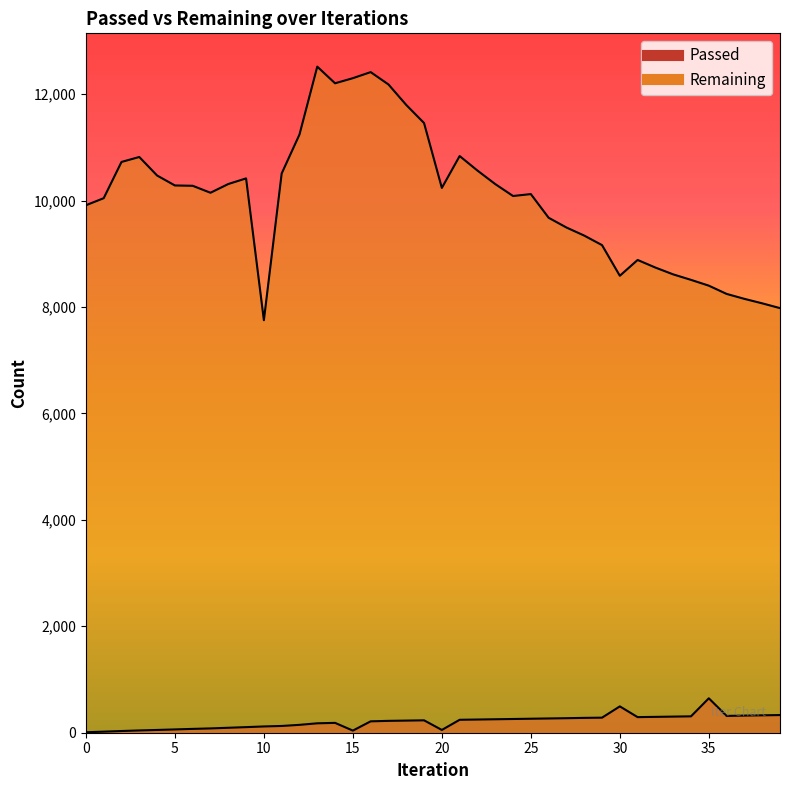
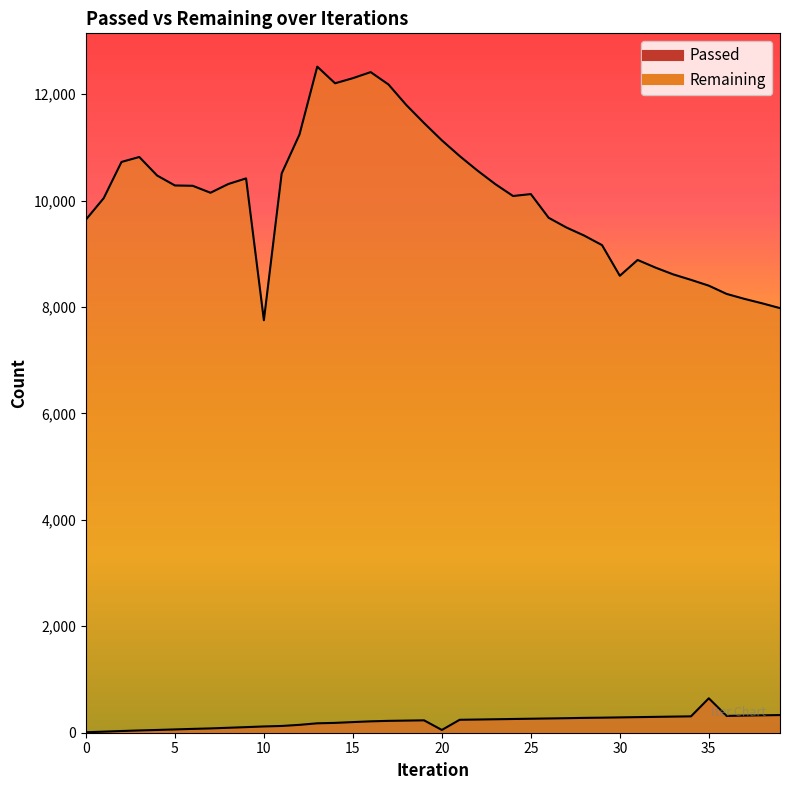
  {
    "Passed": {
      "0": "0",
      "5": "100",
      "10": "100",
-     "15": "0",
+     "15": "200",
      "20": "100",
      "25": "300",
-     "30": "500",
+     "30": "300",
      "35": "600"
    },
    "Remaining": {
-     "0": "9,900",
+     "0": "9,600",
      "5": "10,300",
      "10": "7,800",
      "15": "12,300",
-     "20": "10,200",
+     "20": "11,100",
      "25": "10,100",
      "30": "8,600",
      "35": "8,400"
    }
  }
